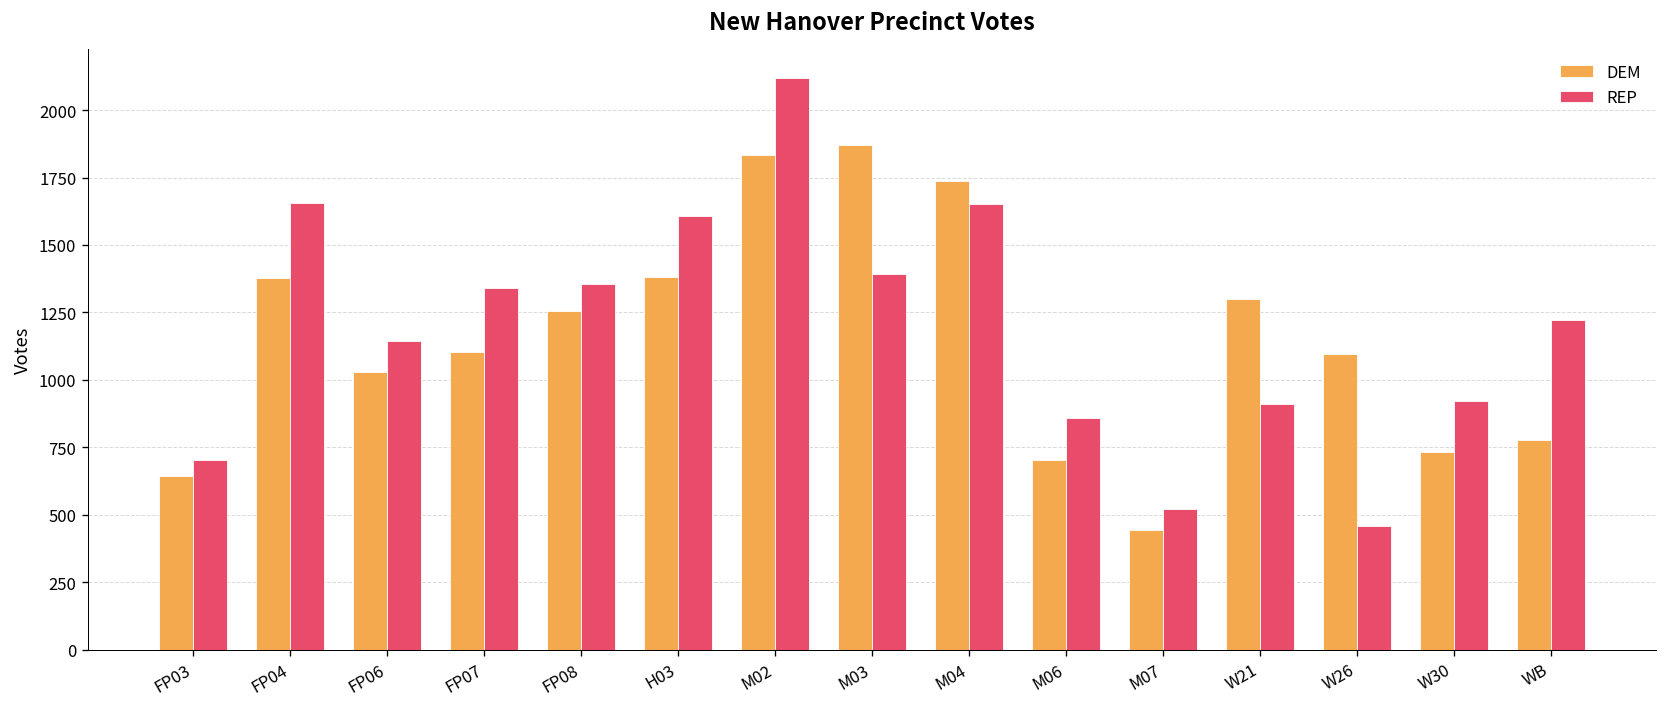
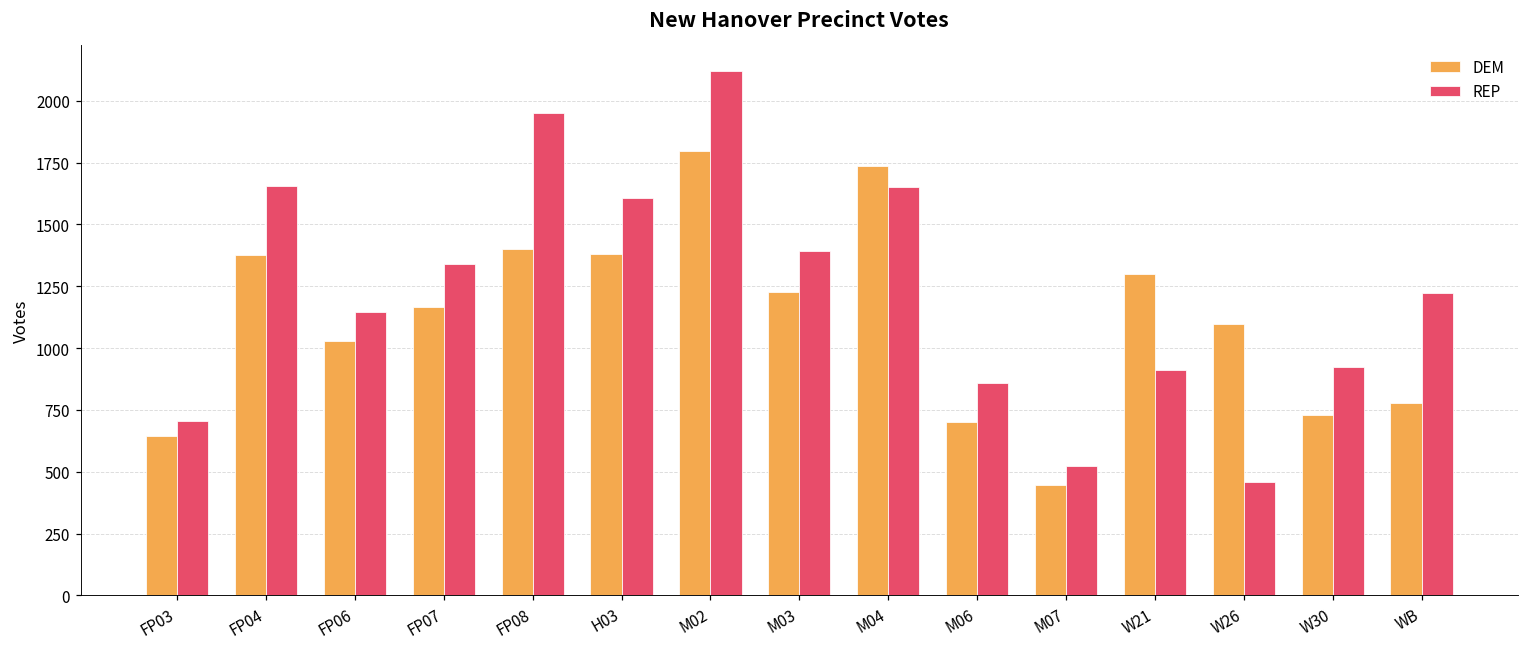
  {
    "DEM": {
      "FP03": 650,
      "FP04": 1380,
      "FP06": 1030,
-     "FP07": 1100,
-     "FP08": 1250,
+     "FP07": 1170,
+     "FP08": 1400,
      "H03": 1380,
-     "M02": 1830,
-     "M03": 1870,
+     "M02": 1800,
+     "M03": 1230,
      "M04": 1740,
      "M06": 700,
      "M07": 440,
      "W21": 1300,
      "W26": 1100,
      "W30": 730,
      "WB": 780
    },
    "REP": {
      "FP03": 700,
      "FP04": 1650,
      "FP06": 1140,
      "FP07": 1340,
-     "FP08": 1350,
+     "FP08": 1950,
      "H03": 1610,
      "M02": 2120,
      "M03": 1390,
      "M04": 1650,
      "M06": 860,
      "M07": 520,
      "W21": 910,
      "W26": 460,
      "W30": 920,
      "WB": 1220
    }
  }
